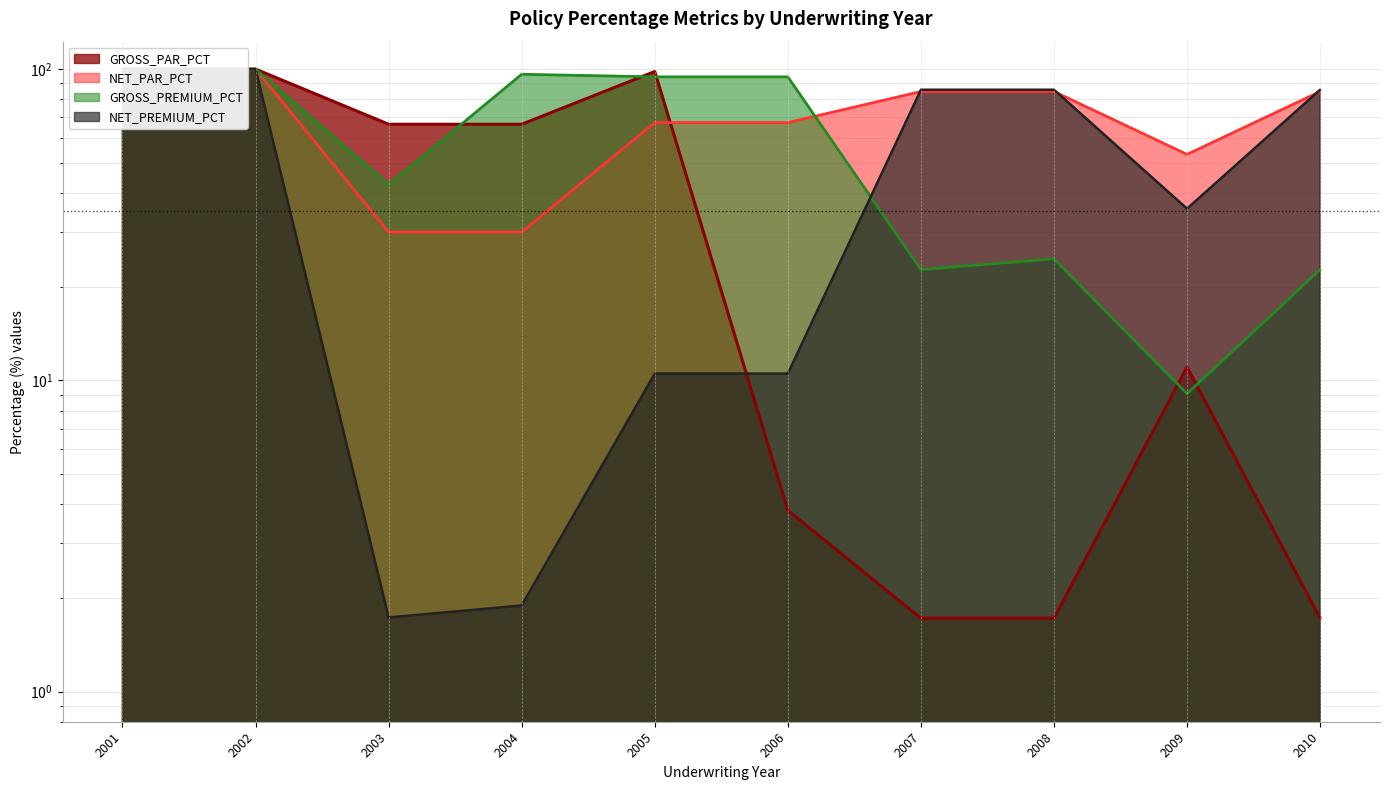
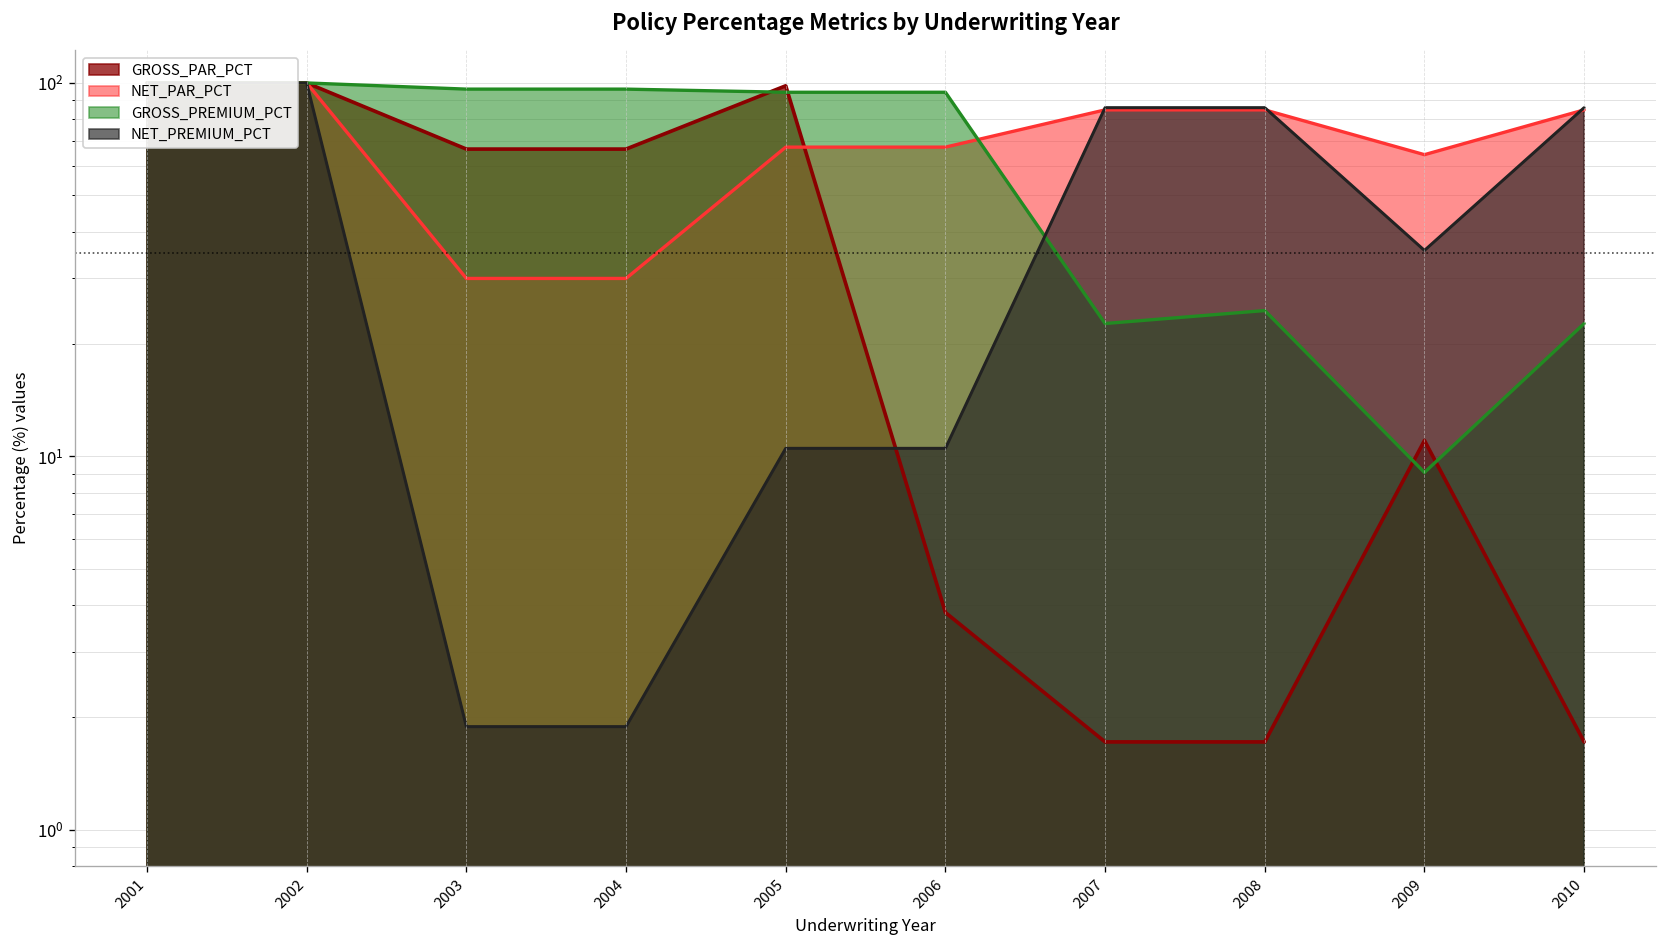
  {
    "GROSS_PAR_PCT": {
      "2003": 67,
      "2004": 67,
      "2005": 98,
      "2006": 3.8,
      "2007": 1.7,
      "2008": 1.7,
      "2009": 11.0,
      "2010": 1.7
    },
    "NET_PAR_PCT": {
      "2003": 30,
      "2004": 30,
      "2005": 67,
      "2006": 67,
-     "2009": 53
+     "2009": 64
    },
    "GROSS_PREMIUM_PCT": {
-     "2003": 43,
+     "2003": 96,
      "2004": 96,
      "2005": 94,
      "2006": 94,
      "2007": 23,
      "2008": 25,
      "2009": 9,
      "2010": 23
    },
    "NET_PREMIUM_PCT": {
-     "2003": 1.7,
+     "2003": 1.9,
      "2004": 1.9,
      "2005": 10.5,
      "2006": 10.5,
      "2009": 36
    }
  }
